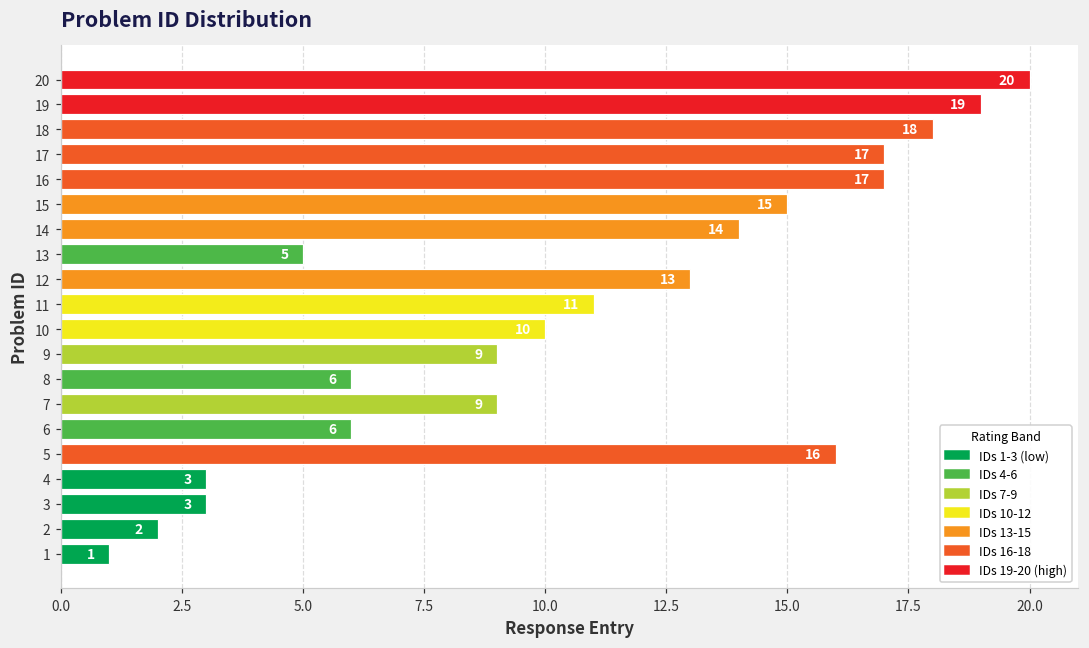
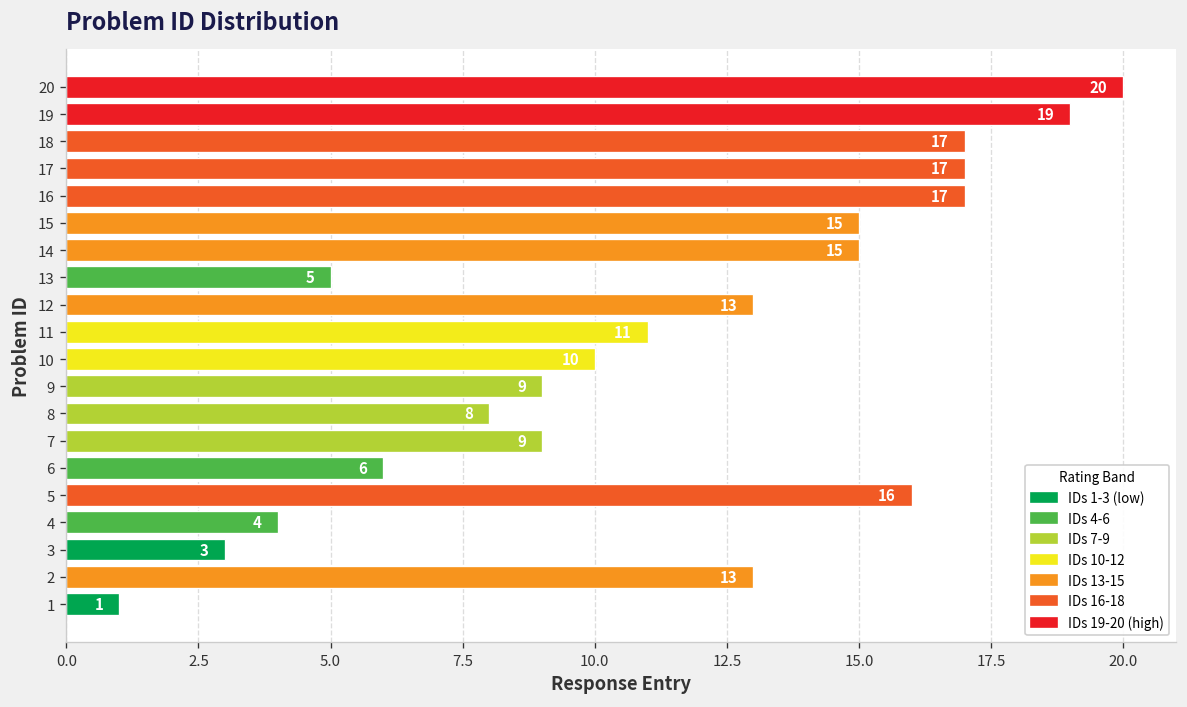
  {
    "20": 20,
    "19": 19,
-   "18": 18,
+   "18": 17,
    "17": 17,
    "16": 17,
    "15": 15,
-   "14": 14,
+   "14": 15,
    "13": 5,
    "12": 13,
    "11": 11,
    "10": 10,
    "9": 9,
-   "8": 6,
+   "8": 8,
    "7": 9,
    "6": 6,
    "5": 16,
-   "4": 3,
+   "4": 4,
    "3": 3,
-   "2": 2,
+   "2": 13,
    "1": 1
  }
